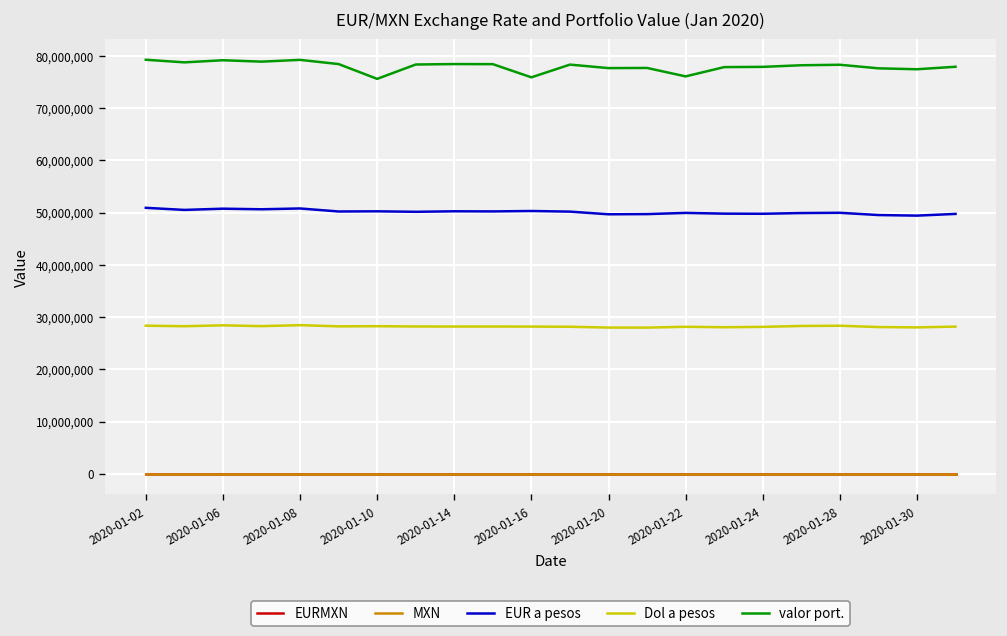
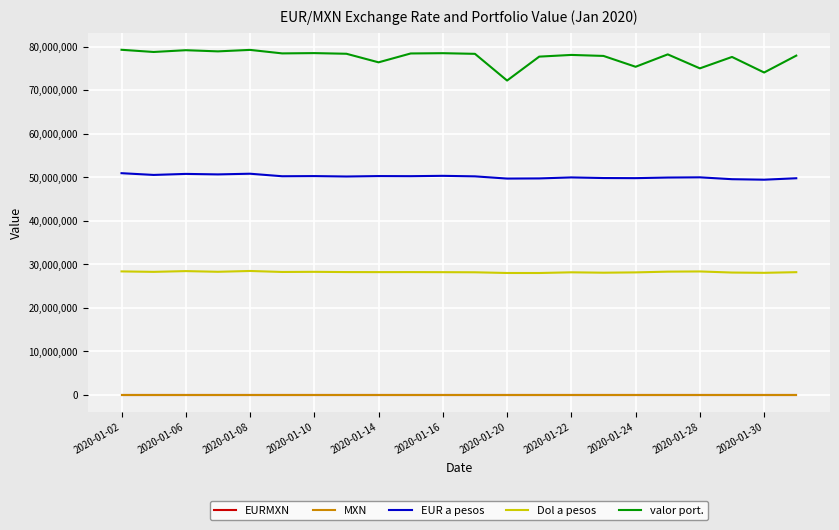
  {
    "MXN": {
      "2020-01-02": "0",
      "2020-01-06": "0",
      "2020-01-08": "0",
      "2020-01-10": "0",
      "2020-01-14": "0",
      "2020-01-16": "0",
      "2020-01-20": "0",
      "2020-01-22": "0",
      "2020-01-24": "0",
      "2020-01-28": "0",
      "2020-01-30": "0"
    },
    "EUR a pesos": {
      "2020-01-02": "51,000,000",
      "2020-01-06": "51,000,000",
      "2020-01-08": "51,000,000",
      "2020-01-10": "50,000,000",
      "2020-01-14": "50,000,000",
      "2020-01-16": "50,000,000",
      "2020-01-20": "50,000,000",
      "2020-01-22": "50,000,000",
      "2020-01-24": "50,000,000",
      "2020-01-28": "50,000,000",
      "2020-01-30": "49,000,000"
    },
    "Dol a pesos": {
      "2020-01-02": "28,000,000",
      "2020-01-06": "28,000,000",
      "2020-01-08": "28,000,000",
      "2020-01-10": "28,000,000",
      "2020-01-14": "28,000,000",
      "2020-01-16": "28,000,000",
      "2020-01-20": "28,000,000",
      "2020-01-22": "28,000,000",
      "2020-01-24": "28,000,000",
      "2020-01-28": "28,000,000",
      "2020-01-30": "28,000,000"
    },
    "valor port.": {
      "2020-01-02": "79,000,000",
      "2020-01-06": "79,000,000",
      "2020-01-08": "79,000,000",
-     "2020-01-10": "76,000,000",
-     "2020-01-14": "78,000,000",
-     "2020-01-16": "76,000,000",
-     "2020-01-20": "78,000,000",
-     "2020-01-22": "76,000,000",
-     "2020-01-24": "78,000,000",
-     "2020-01-28": "78,000,000",
-     "2020-01-30": "77,000,000"
+     "2020-01-10": "78,000,000",
+     "2020-01-14": "76,000,000",
+     "2020-01-16": "78,000,000",
+     "2020-01-20": "72,000,000",
+     "2020-01-22": "78,000,000",
+     "2020-01-24": "75,000,000",
+     "2020-01-28": "75,000,000",
+     "2020-01-30": "74,000,000"
    }
  }
